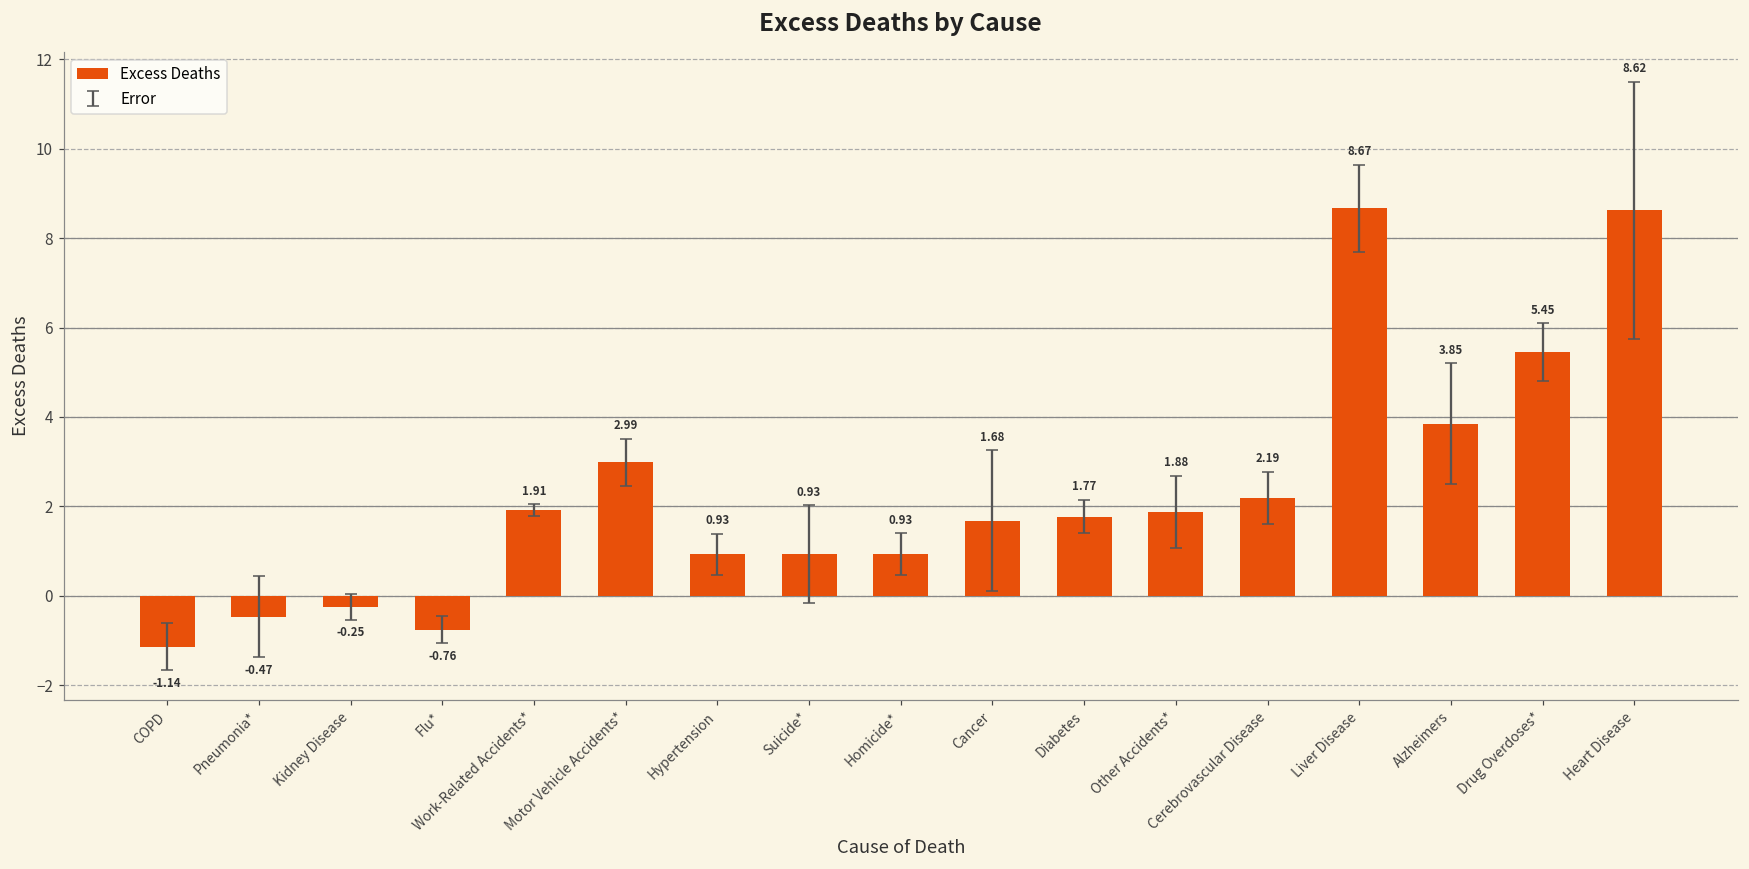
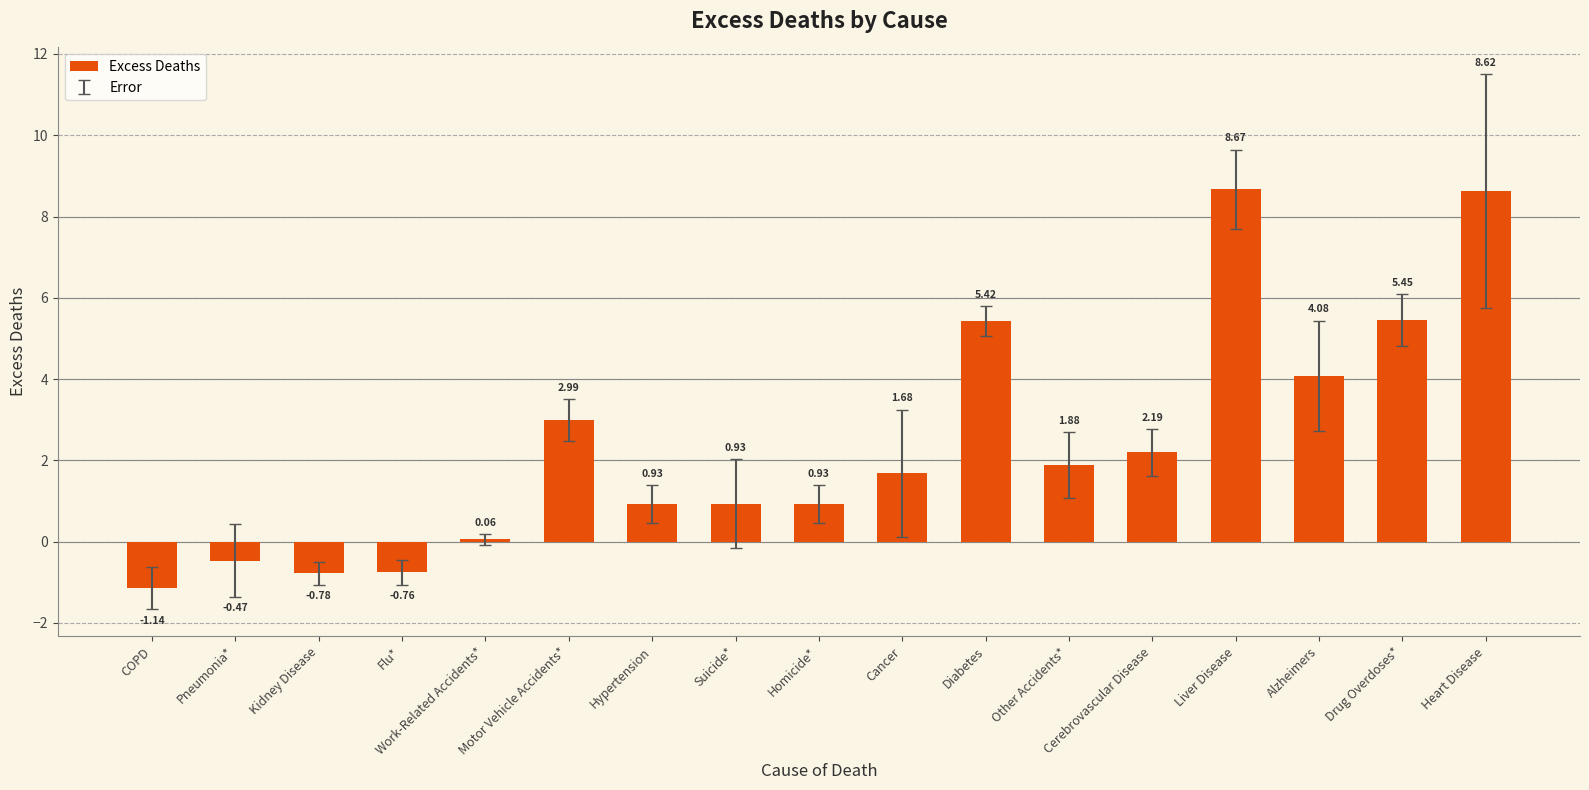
  {
    "Excess Deaths": {
-     "Kidney Disease": -0.25,
+     "Kidney Disease": -0.78,
      "Flu*": -0.76,
-     "Work-Related Accidents*": 1.91,
+     "Work-Related Accidents*": 0.06,
      "Hypertension": 0.93,
      "Homicide*": 0.93,
-     "Diabetes": 1.77,
-     "Alzheimers": 3.85
+     "Diabetes": 5.42,
+     "Alzheimers": 4.08
    }
  }
